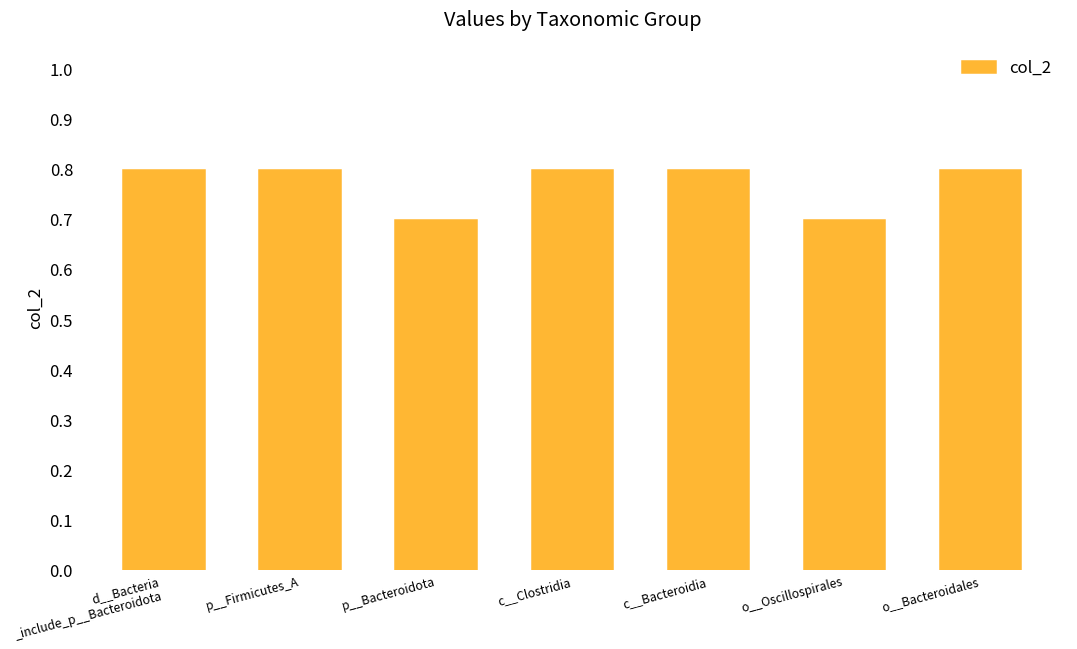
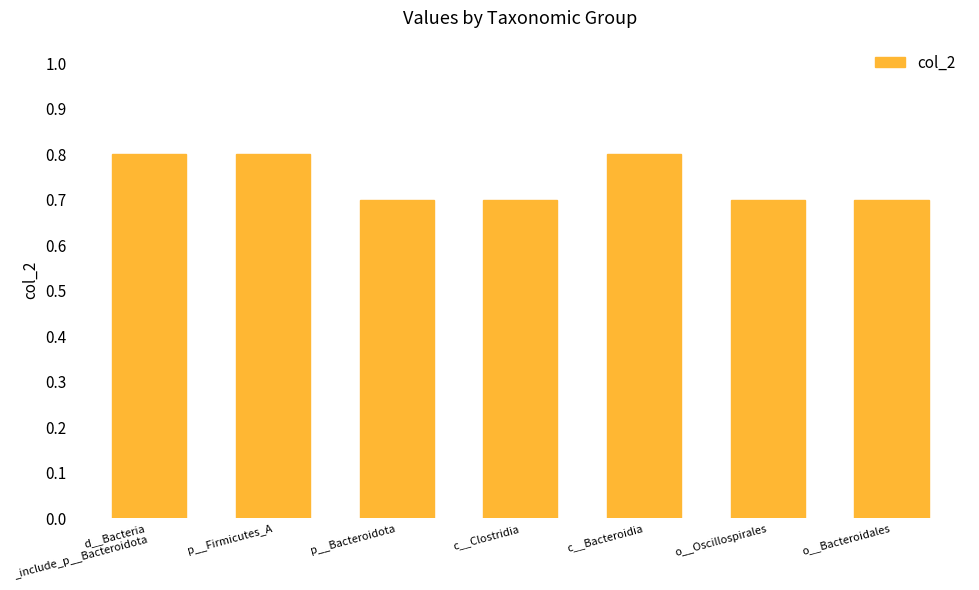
  {
    "d__Bacteria _include_p__Bacteroidota": 0.8,
    "p__Firmicutes_A": 0.8,
    "p__Bacteroidota": 0.7,
-   "c__Clostridia": 0.8,
+   "c__Clostridia": 0.7,
    "c__Bacteroidia": 0.8,
    "o__Oscillospirales": 0.7,
-   "o__Bacteroidales": 0.8
+   "o__Bacteroidales": 0.7
  }
